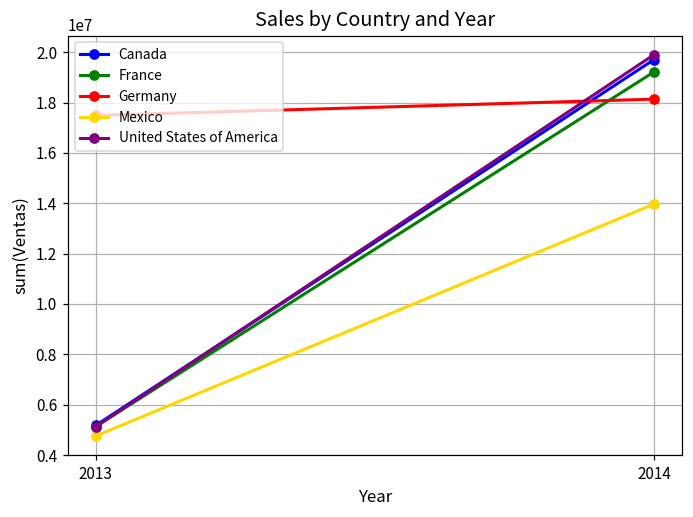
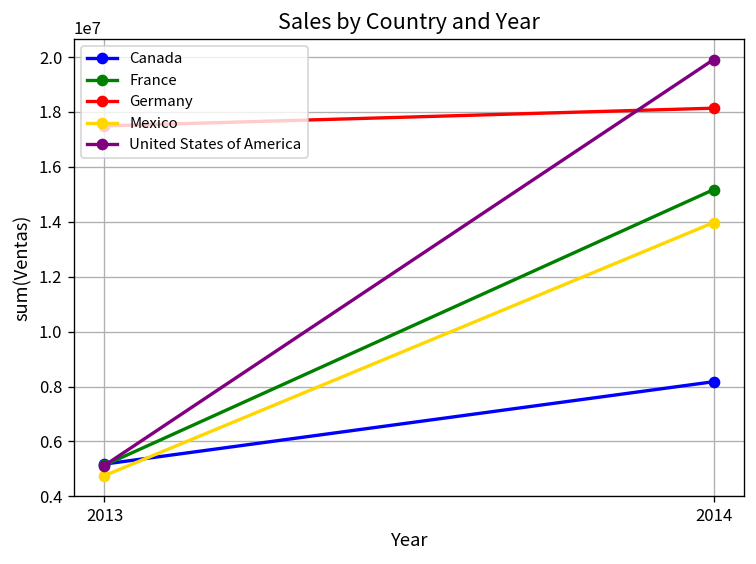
  {
    "Canada": {
-     "2014": 19700000
+     "2014": 8200000
    },
    "France": {
-     "2014": 19200000
+     "2014": 15200000
    },
    "Germany": {
      "2014": 18100000
    },
    "Mexico": {
      "2013": 4800000,
      "2014": 14000000
    },
    "United States of America": {
      "2014": 19900000
    }
  }
